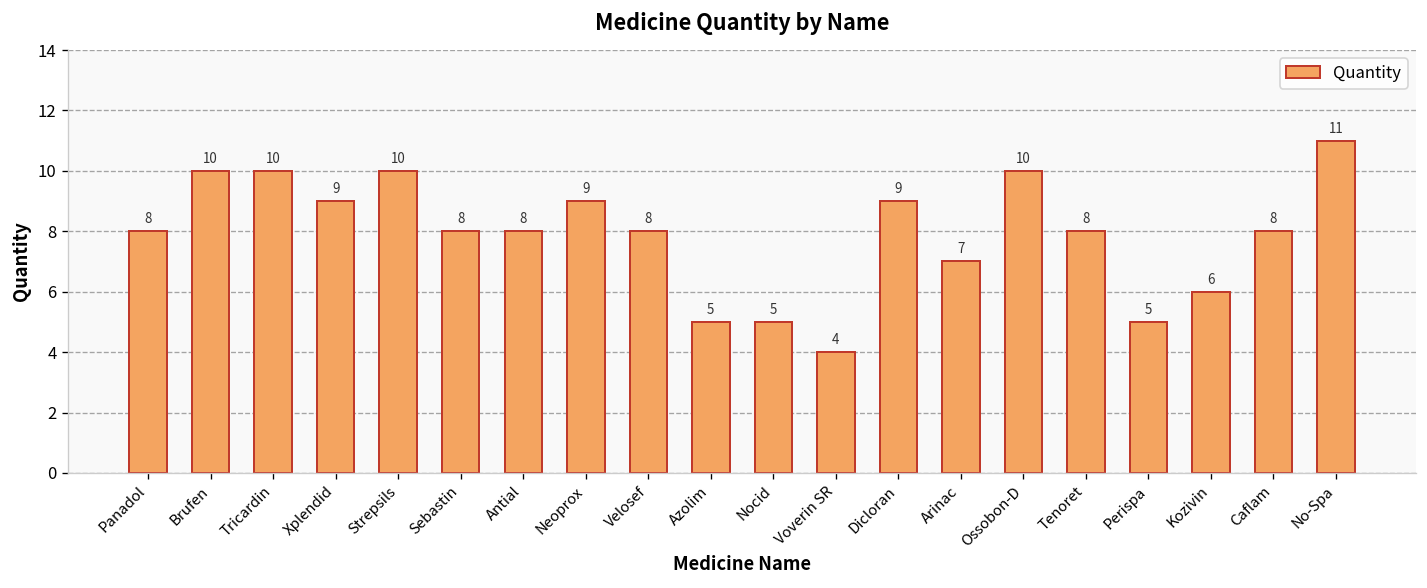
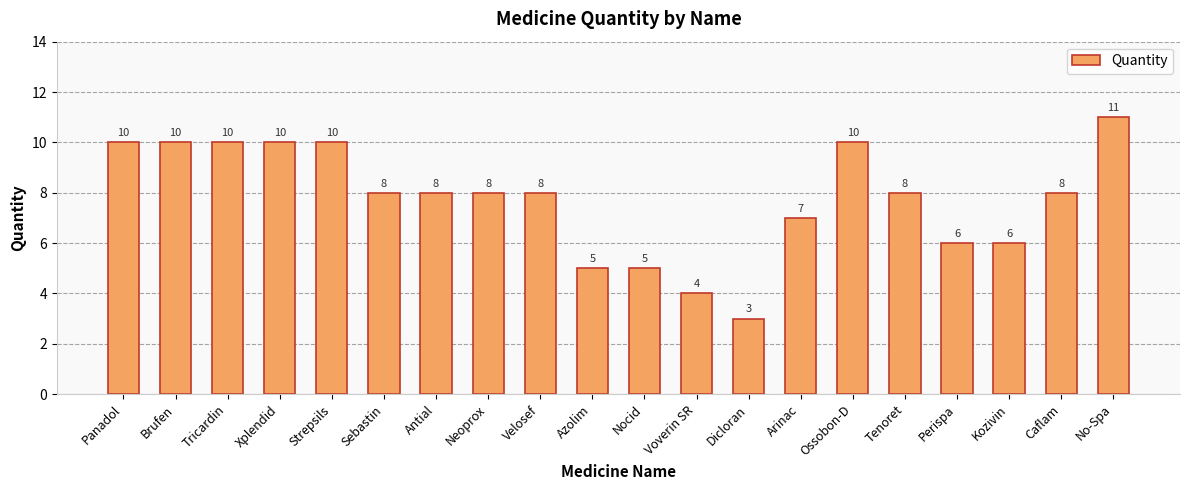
  {
-   "Panadol": 8,
+   "Panadol": 10,
    "Brufen": 10,
    "Tricardin": 10,
-   "Xplendid": 9,
+   "Xplendid": 10,
    "Strepsils": 10,
    "Sebastin": 8,
    "Antial": 8,
-   "Neoprox": 9,
+   "Neoprox": 8,
    "Velosef": 8,
    "Azolim": 5,
    "Nocid": 5,
    "Voverin SR": 4,
-   "Dicloran": 9,
+   "Dicloran": 3,
    "Arinac": 7,
    "Ossobon-D": 10,
    "Tenoret": 8,
-   "Perispa": 5,
+   "Perispa": 6,
    "Kozivin": 6,
    "Caflam": 8,
    "No-Spa": 11
  }
